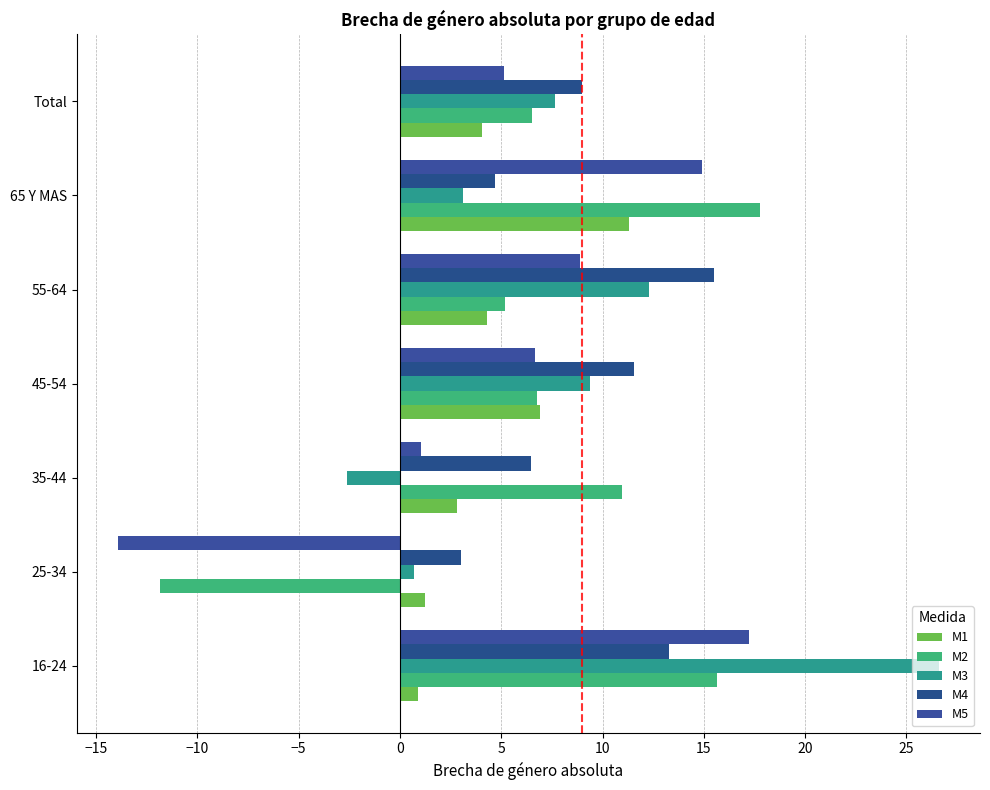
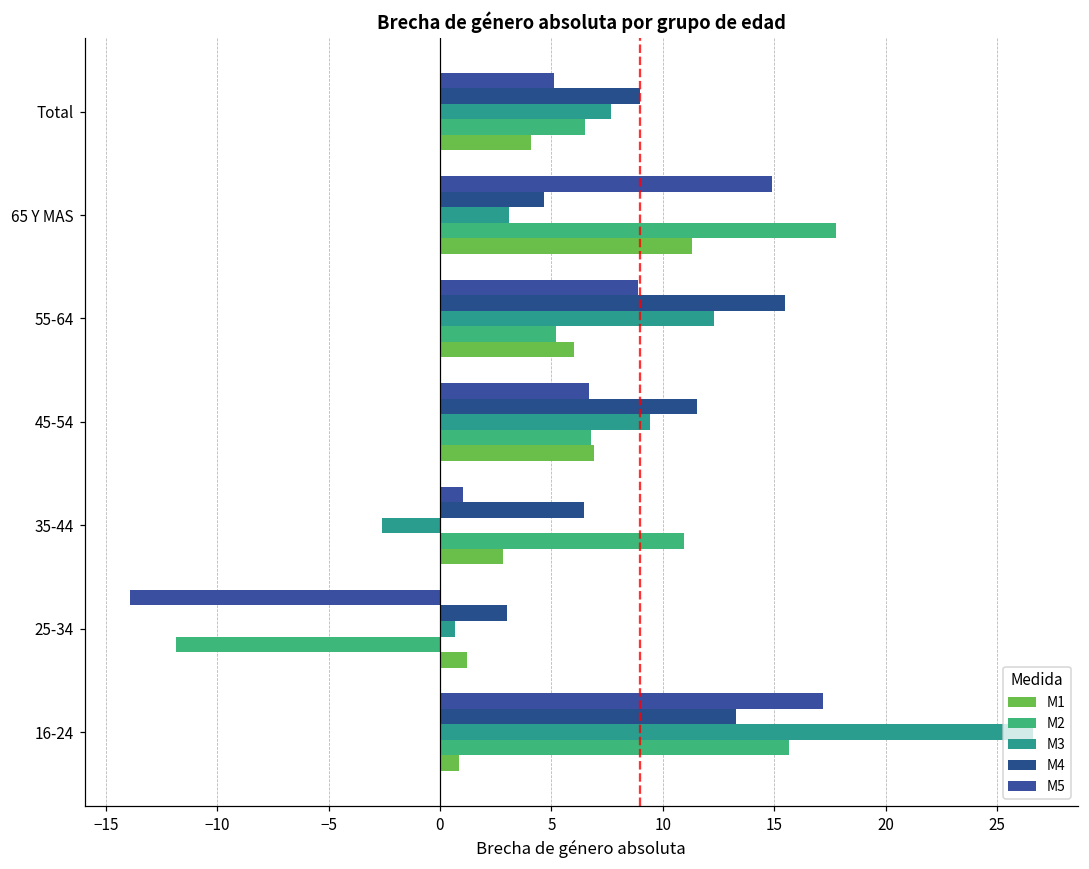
  {
    "M1": {
      "Total": 4.1,
      "65 Y MAS": 11.3,
-     "55-64": 4.3,
+     "55-64": 6.0,
      "45-54": 6.9,
      "35-44": 2.8,
      "25-34": 1.2,
      "16-24": 0.9
    }
  }
